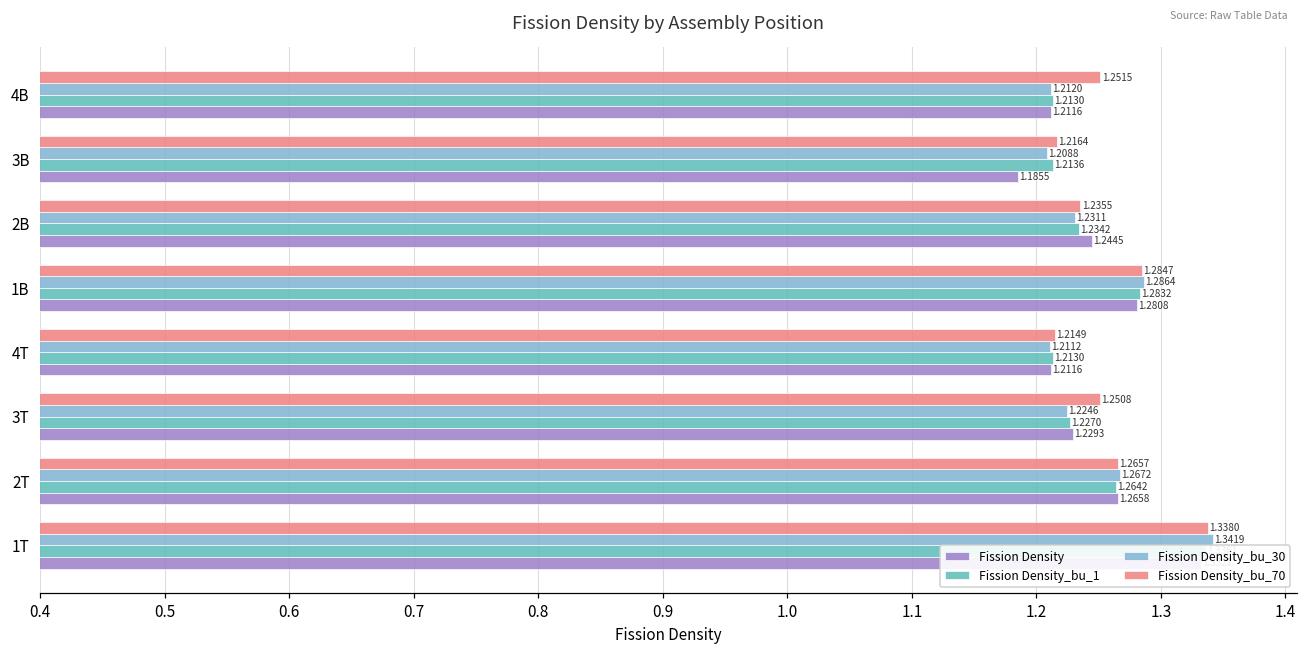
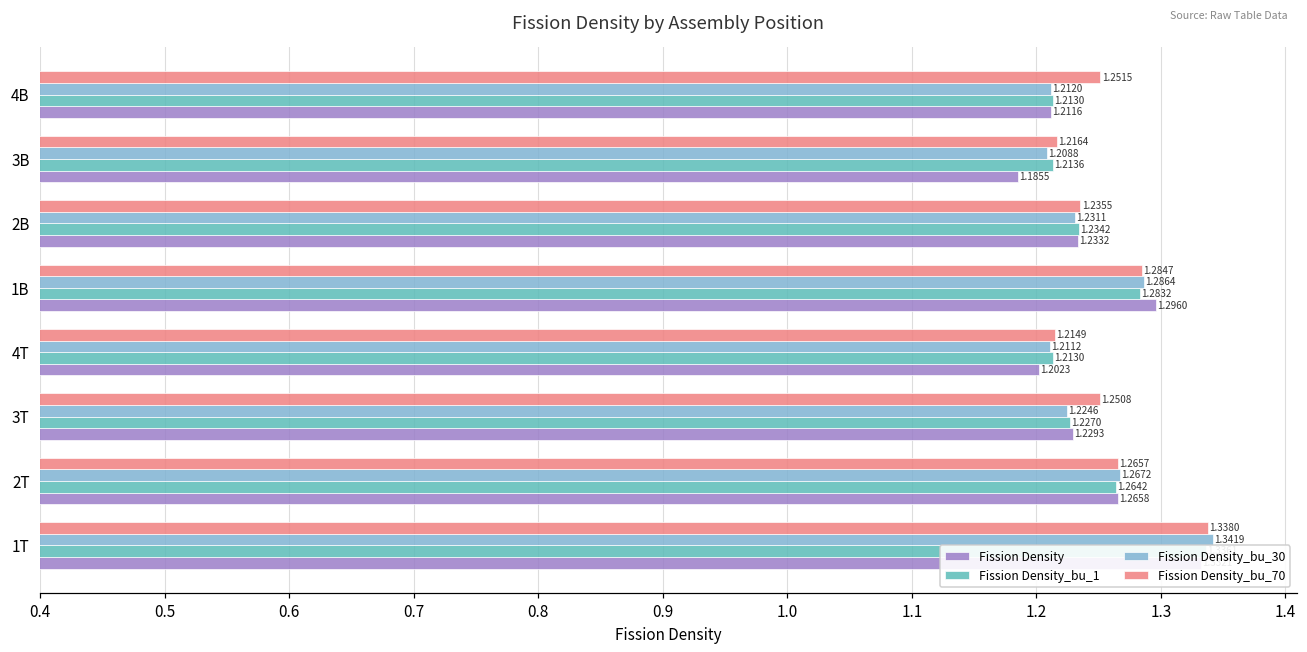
  {
    "Fission Density": {
      "4B": 1.2116,
      "3B": 1.1855,
-     "2B": 1.2445,
-     "1B": 1.2808,
-     "4T": 1.2116,
+     "2B": 1.2332,
+     "1B": 1.2960,
+     "4T": 1.2023,
      "3T": 1.2293,
      "2T": 1.2658
    },
    "Fission Density_bu_70": {
      "4B": 1.2515,
      "3B": 1.2164,
      "2B": 1.2355,
      "1B": 1.2847,
      "4T": 1.2149,
      "3T": 1.2508,
      "2T": 1.2657,
      "1T": 1.3380
    }
  }
